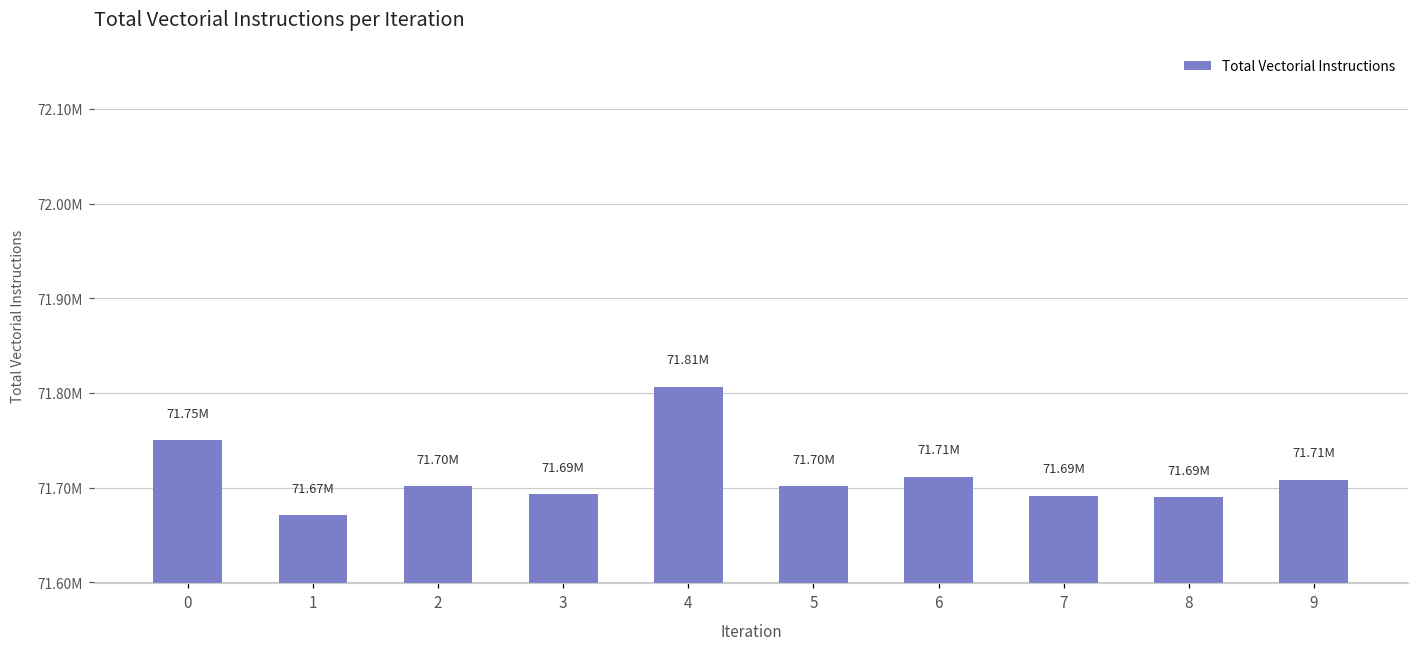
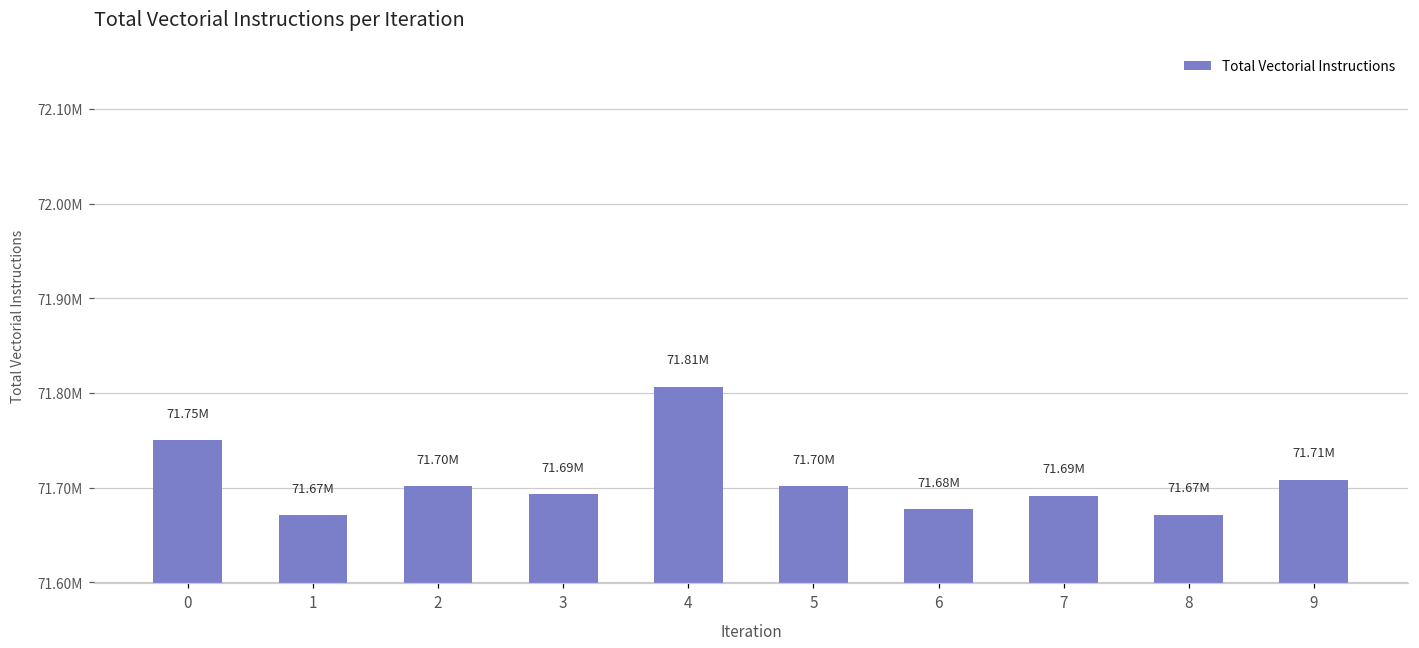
  {
    "0": "71.75M",
    "1": "71.67M",
    "2": "71.70M",
    "3": "71.69M",
    "4": "71.81M",
    "5": "71.70M",
-   "6": "71.71M",
+   "6": "71.68M",
    "7": "71.69M",
-   "8": "71.69M",
+   "8": "71.67M",
    "9": "71.71M"
  }
